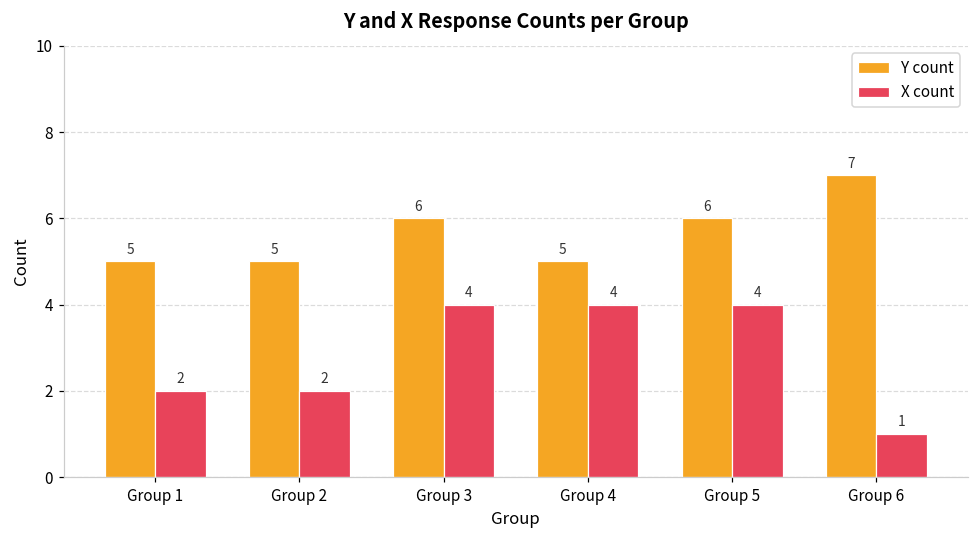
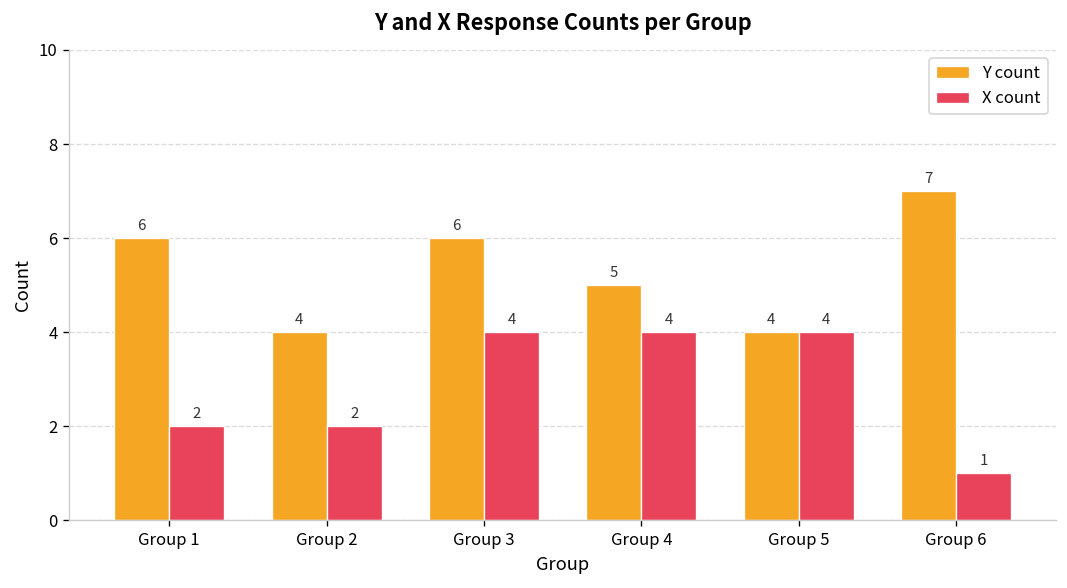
  {
    "Y count": {
-     "Group 1": 5,
-     "Group 2": 5,
+     "Group 1": 6,
+     "Group 2": 4,
      "Group 3": 6,
      "Group 4": 5,
-     "Group 5": 6,
+     "Group 5": 4,
      "Group 6": 7
    },
    "X count": {
      "Group 1": 2,
      "Group 2": 2,
      "Group 3": 4,
      "Group 4": 4,
      "Group 5": 4,
      "Group 6": 1
    }
  }
